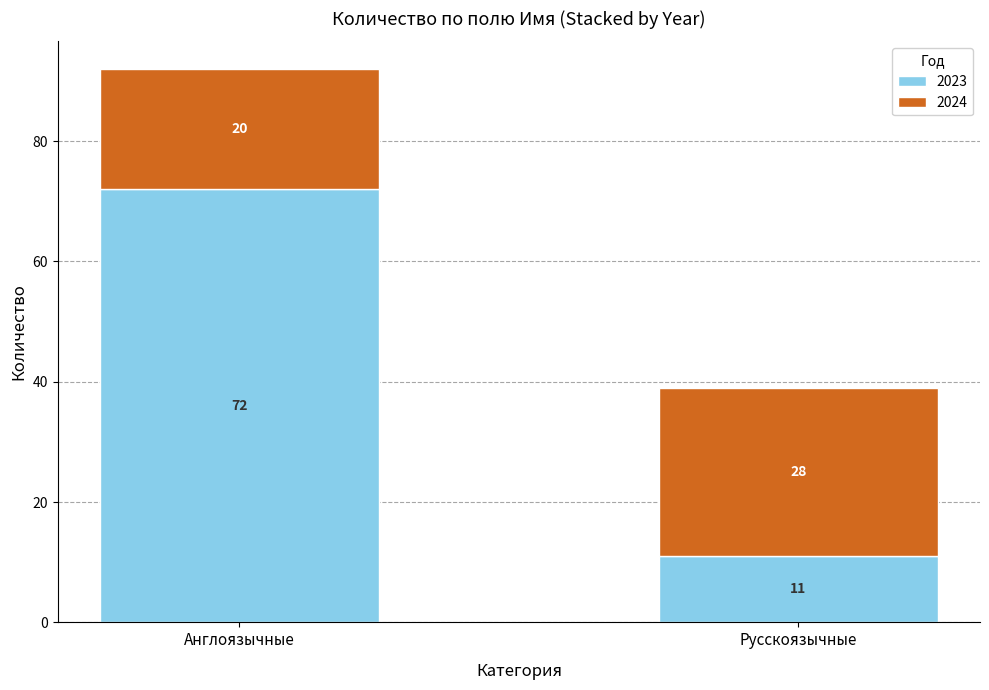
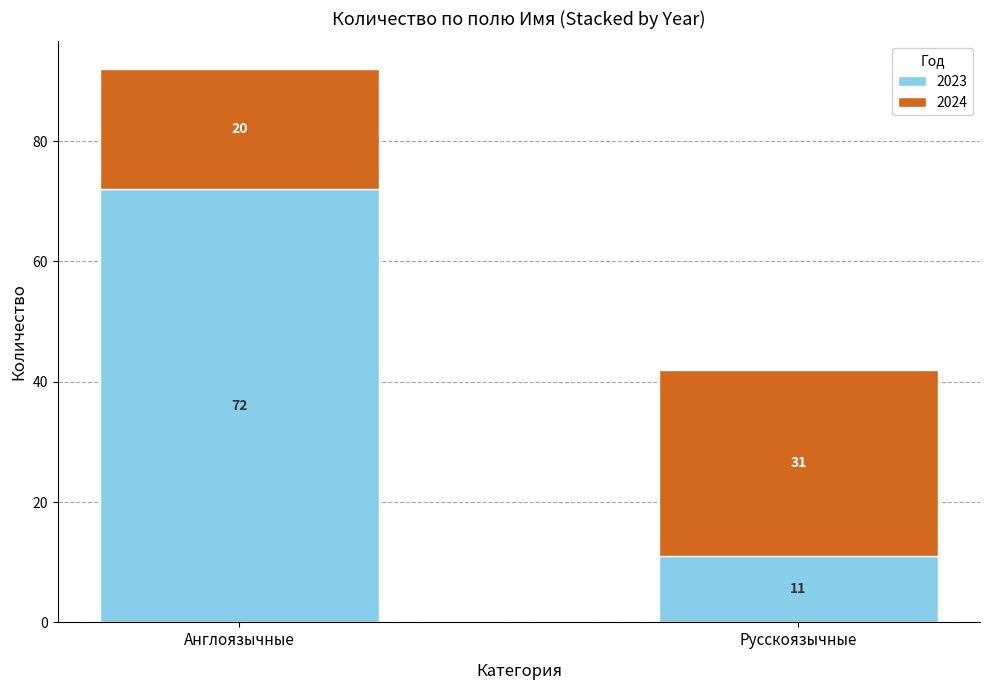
  {
    "2023": {
      "Англоязычные": 72,
      "Русскоязычные": 11
    },
    "2024": {
      "Англоязычные": 20,
-     "Русскоязычные": 28
+     "Русскоязычные": 31
    }
  }
